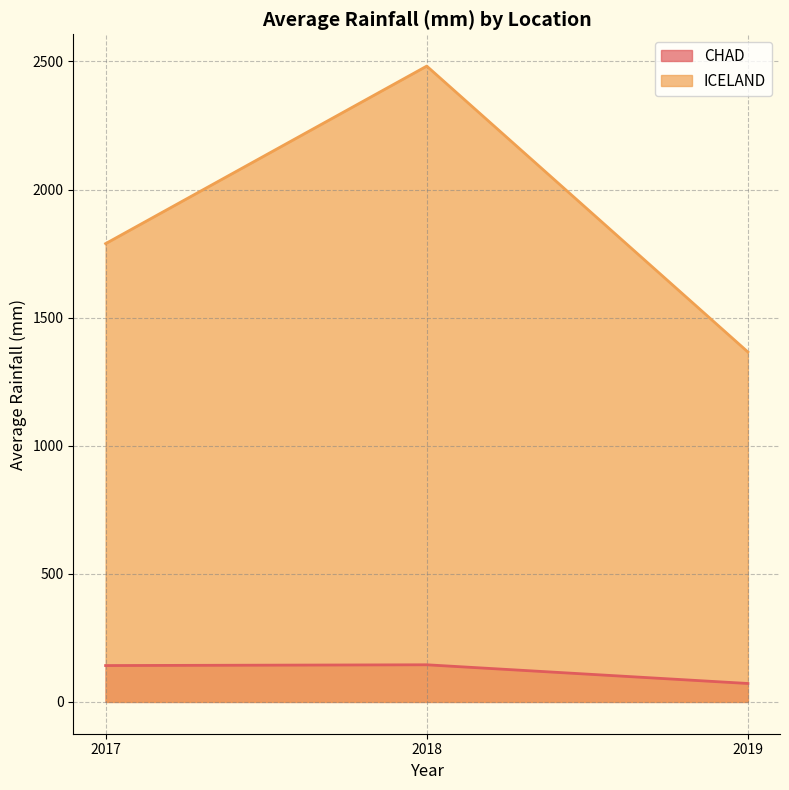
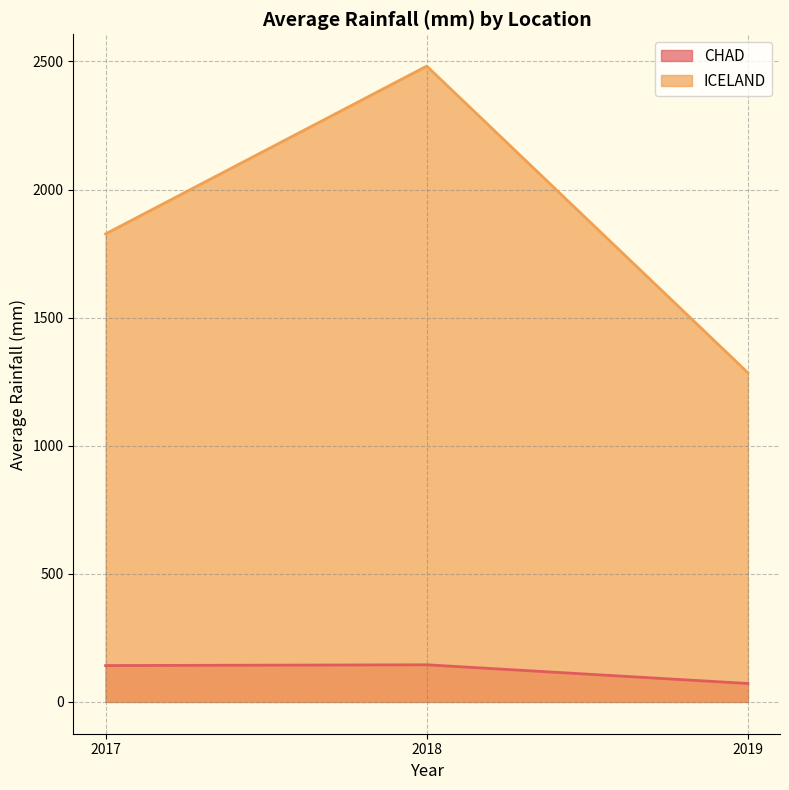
  {
    "CHAD": {
      "2017": 140,
      "2018": 150,
      "2019": 70
    },
    "ICELAND": {
-     "2017": 1790,
+     "2017": 1830,
      "2018": 2480,
-     "2019": 1370
+     "2019": 1290
    }
  }
